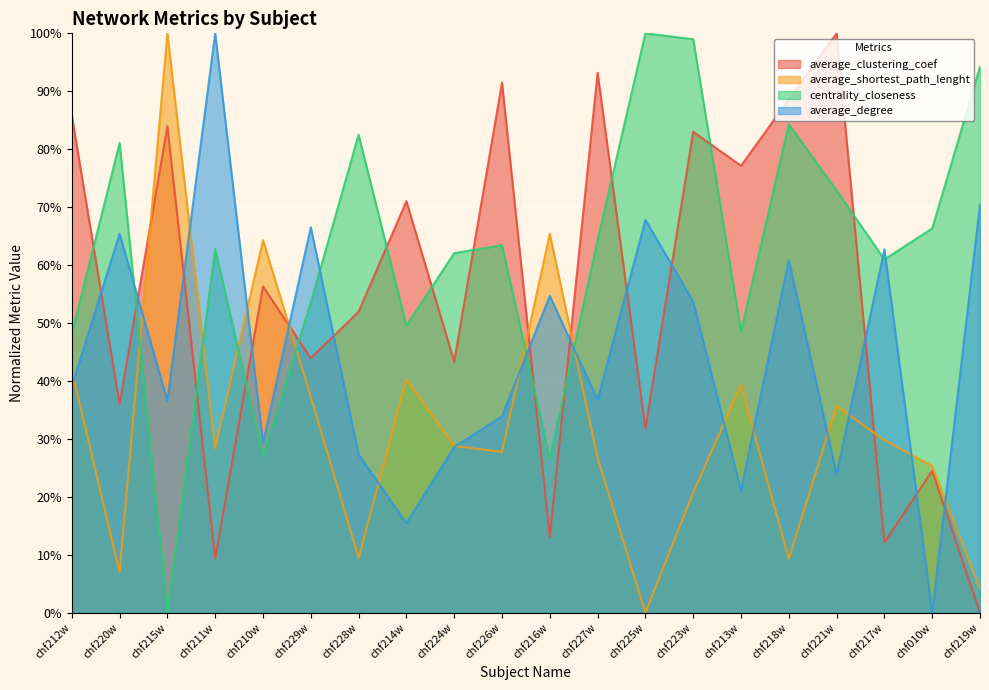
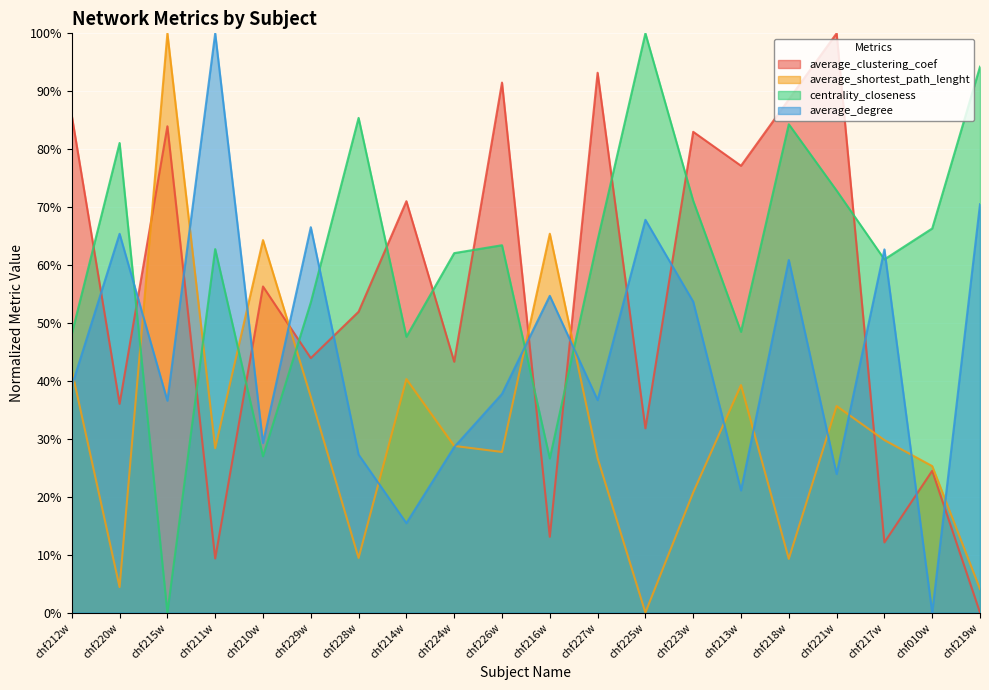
  {
    "average_clustering_coef": {
      "chf212w": "86%",
      "chf220w": "36%",
      "chf215w": "84%",
      "chf211w": "9%",
      "chf210w": "56%",
      "chf229w": "44%",
      "chf228w": "52%",
      "chf214w": "71%",
      "chf224w": "43%",
      "chf226w": "91%",
      "chf216w": "13%",
      "chf227w": "93%",
      "chf225w": "32%",
      "chf223w": "83%",
      "chf213w": "77%",
      "chf221w": "100%",
      "chf217w": "12%",
      "chf010w": "24%",
      "chf219w": "0%"
    },
    "average_shortest_path_lenght": {
      "chf212w": "42%",
-     "chf220w": "7%",
+     "chf220w": "4%",
      "chf215w": "100%",
      "chf211w": "28%",
      "chf210w": "64%",
      "chf229w": "37%",
      "chf228w": "9%",
      "chf214w": "40%",
      "chf226w": "28%",
      "chf216w": "65%",
      "chf227w": "27%",
      "chf225w": "0%",
      "chf223w": "21%",
      "chf213w": "39%",
      "chf218w": "9%",
      "chf221w": "36%",
      "chf217w": "30%",
      "chf010w": "25%",
      "chf219w": "4%"
    },
    "centrality_closeness": {
      "chf212w": "48%",
      "chf220w": "81%",
      "chf215w": "0%",
      "chf211w": "63%",
      "chf210w": "27%",
      "chf229w": "54%",
-     "chf228w": "82%",
-     "chf214w": "50%",
+     "chf228w": "85%",
+     "chf214w": "48%",
      "chf224w": "62%",
      "chf226w": "63%",
      "chf216w": "27%",
      "chf227w": "64%",
      "chf225w": "100%",
-     "chf223w": "99%",
+     "chf223w": "71%",
      "chf213w": "48%",
      "chf218w": "84%",
      "chf221w": "73%",
      "chf217w": "61%",
      "chf010w": "66%",
      "chf219w": "94%"
    },
    "average_degree": {
      "chf212w": "39%",
      "chf220w": "65%",
      "chf215w": "37%",
      "chf211w": "100%",
      "chf210w": "29%",
      "chf229w": "67%",
      "chf228w": "27%",
      "chf214w": "15%",
-     "chf226w": "34%",
+     "chf226w": "38%",
      "chf216w": "55%",
      "chf227w": "37%",
      "chf225w": "68%",
      "chf223w": "54%",
      "chf213w": "21%",
      "chf218w": "61%",
      "chf221w": "24%",
      "chf217w": "63%",
      "chf010w": "0%",
      "chf219w": "70%"
    }
  }
